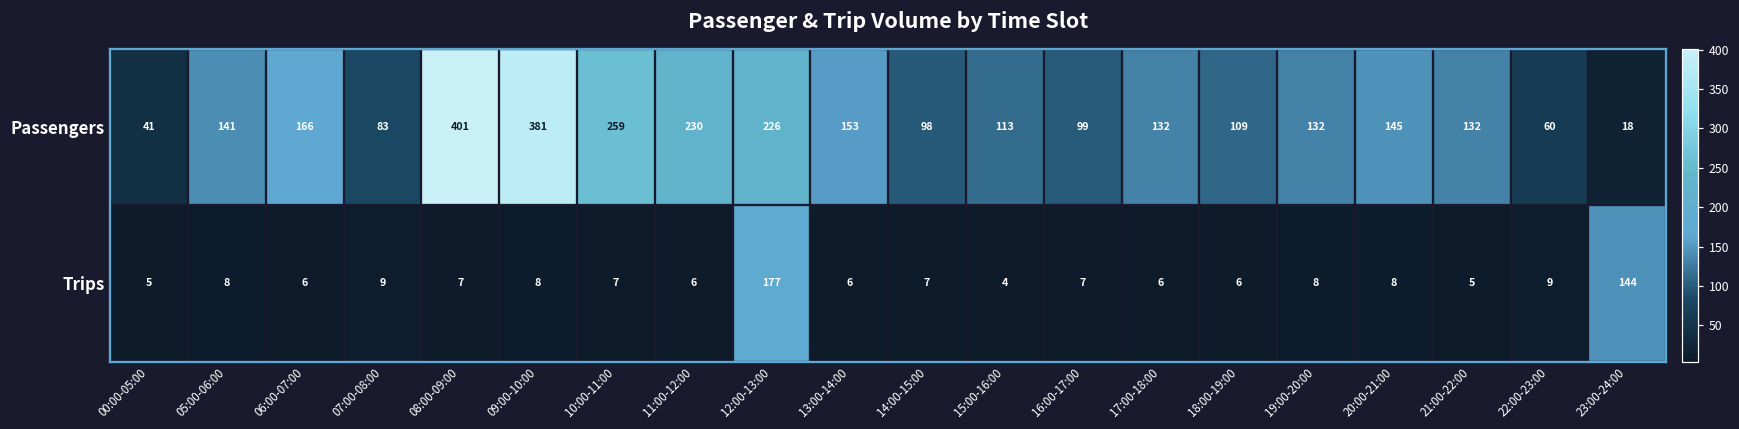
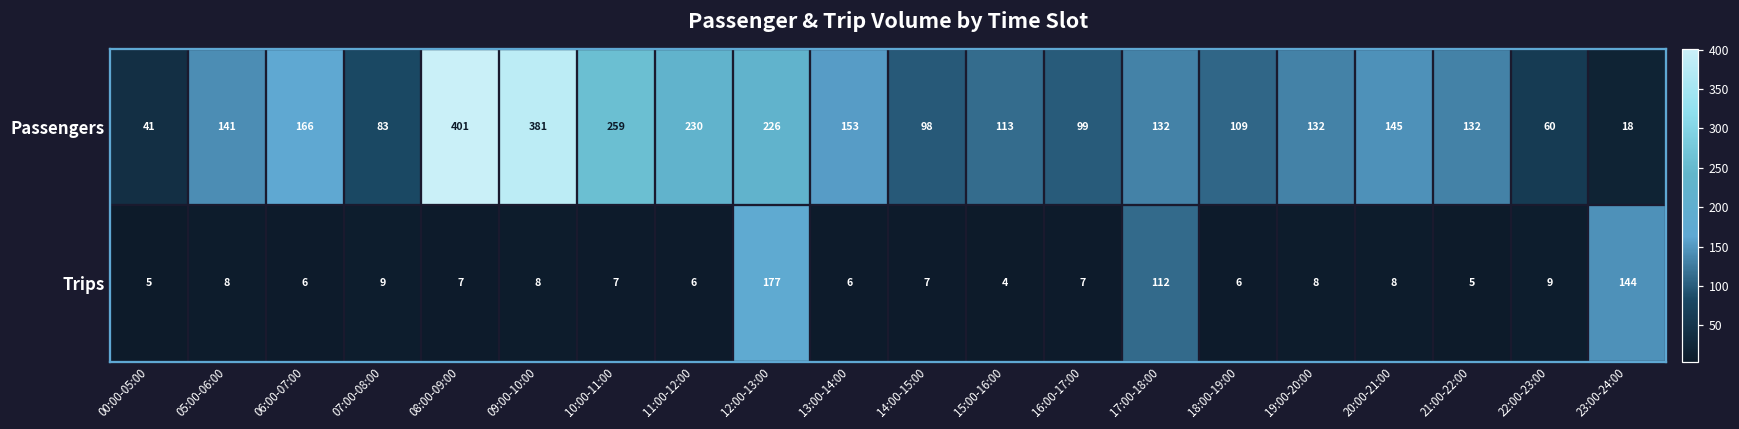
  {
    "Passengers": {
      "00:00-05:00": 41,
      "05:00-06:00": 141,
      "06:00-07:00": 166,
      "07:00-08:00": 83,
      "08:00-09:00": 401,
      "09:00-10:00": 381,
      "10:00-11:00": 259,
      "11:00-12:00": 230,
      "12:00-13:00": 226,
      "13:00-14:00": 153,
      "14:00-15:00": 98,
      "15:00-16:00": 113,
      "16:00-17:00": 99,
      "17:00-18:00": 132,
      "18:00-19:00": 109,
      "19:00-20:00": 132,
      "20:00-21:00": 145,
      "21:00-22:00": 132,
      "22:00-23:00": 60,
      "23:00-24:00": 18
    },
    "Trips": {
      "00:00-05:00": 5,
      "05:00-06:00": 8,
      "06:00-07:00": 6,
      "07:00-08:00": 9,
      "08:00-09:00": 7,
      "09:00-10:00": 8,
      "10:00-11:00": 7,
      "11:00-12:00": 6,
      "12:00-13:00": 177,
      "13:00-14:00": 6,
      "14:00-15:00": 7,
      "15:00-16:00": 4,
      "16:00-17:00": 7,
-     "17:00-18:00": 6,
+     "17:00-18:00": 112,
      "18:00-19:00": 6,
      "19:00-20:00": 8,
      "20:00-21:00": 8,
      "21:00-22:00": 5,
      "22:00-23:00": 9,
      "23:00-24:00": 144
    }
  }
